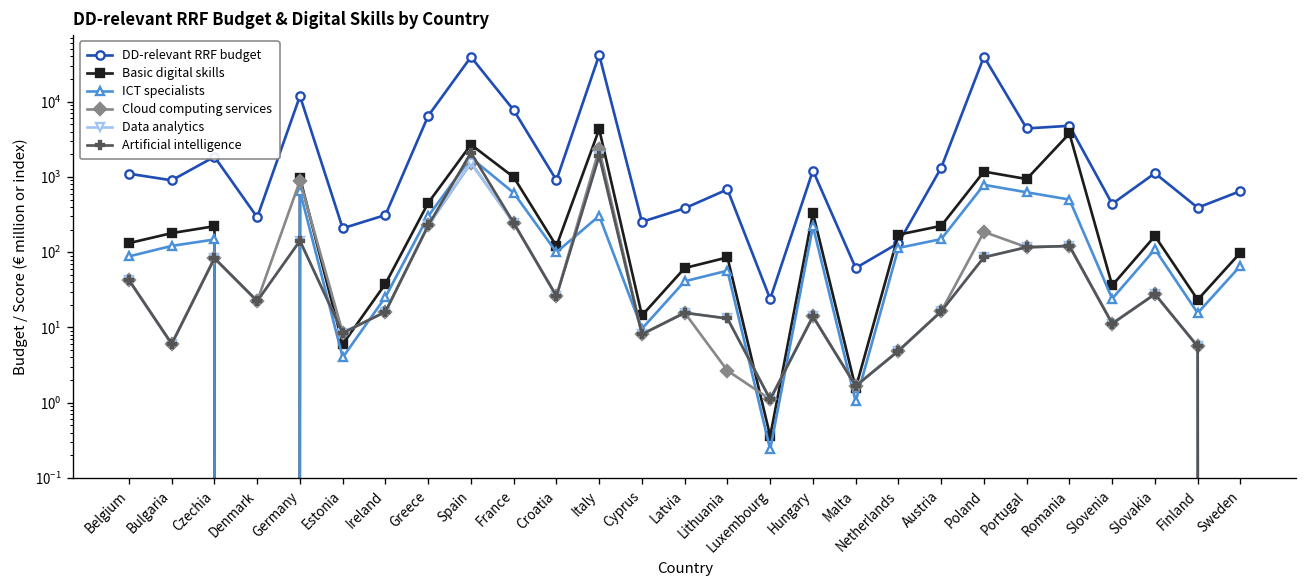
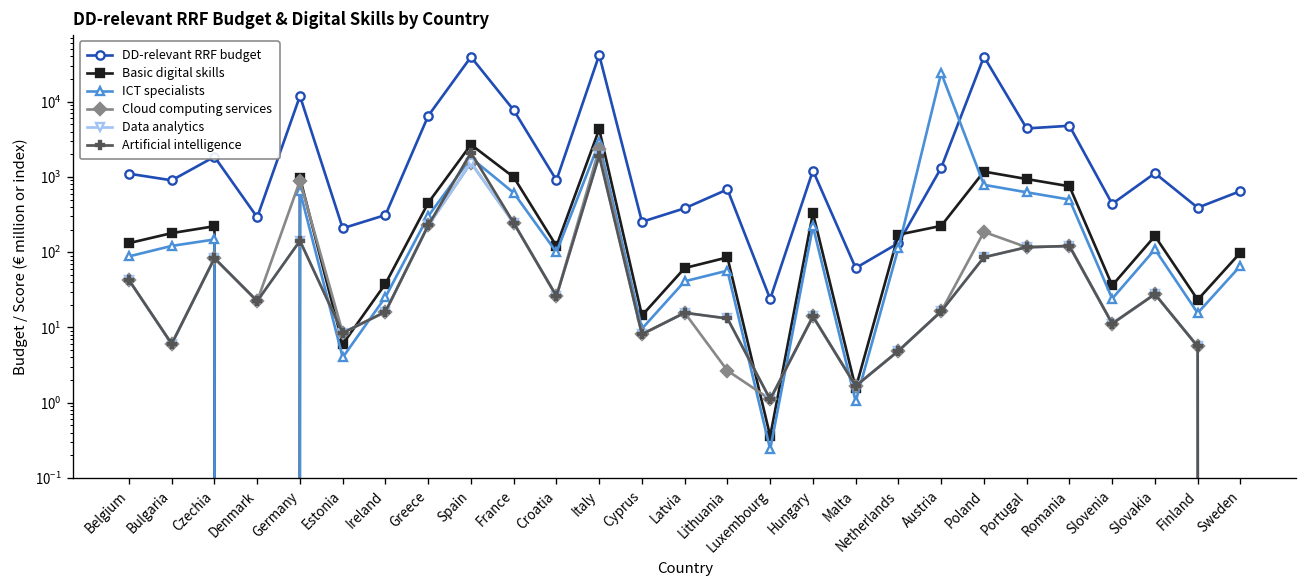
  {
    "DD-relevant RRF budget": {
      "Belgium": 1100,
      "Bulgaria": 900,
      "Czechia": 1900,
      "Denmark": 300,
      "Germany": 12000,
      "Estonia": 210,
      "Ireland": 300,
      "Greece": 6000,
      "Spain": 40000,
      "France": 8000,
      "Croatia": 900,
      "Italy": 40000,
      "Cyprus": 250,
      "Latvia": 400,
      "Lithuania": 700,
      "Luxembourg": 24,
      "Hungary": 1200,
      "Malta": 60,
      "Netherlands": 130,
      "Austria": 1300,
      "Poland": 40000,
      "Portugal": 4000,
      "Romania": 5000,
      "Slovenia": 400,
      "Slovakia": 1100,
      "Finland": 400,
      "Sweden": 600
    },
    "Basic digital skills": {
      "Belgium": 130,
      "Bulgaria": 180,
      "Czechia": 220,
      "Estonia": 6,
      "Ireland": 40,
      "Greece": 500,
      "Spain": 2700,
      "France": 1000,
      "Croatia": 120,
      "Italy": 4000,
      "Cyprus": 14,
      "Latvia": 60,
      "Lithuania": 90,
      "Luxembourg": 0.4,
      "Hungary": 300,
      "Netherlands": 170,
      "Austria": 220,
      "Poland": 1200,
      "Portugal": 900,
-     "Romania": 4000,
+     "Romania": 800,
      "Slovenia": 40,
      "Slovakia": 160,
      "Finland": 23,
      "Sweden": 100
    },
    "ICT specialists": {
      "Belgium": 90,
      "Bulgaria": 120,
      "Czechia": 150,
      "Germany": 600,
      "Estonia": 4,
      "Ireland": 25,
      "Greece": 300,
      "Spain": 1800,
      "France": 600,
      "Croatia": 100,
-     "Italy": 300,
+     "Italy": 3000,
      "Cyprus": 10,
      "Latvia": 40,
      "Lithuania": 60,
      "Luxembourg": 0.24,
      "Hungary": 220,
      "Malta": 1,
      "Netherlands": 110,
-     "Austria": 150,
+     "Austria": 24000,
      "Poland": 800,
      "Portugal": 600,
      "Romania": 500,
      "Slovenia": 24,
      "Slovakia": 110,
      "Finland": 16,
      "Sweden": 70
    },
    "Cloud computing services": {
      "Italy": 2400,
      "Lithuania": 2.7,
      "Poland": 190
    },
    "Artificial intelligence": {
      "Spain": 2100
    }
  }
